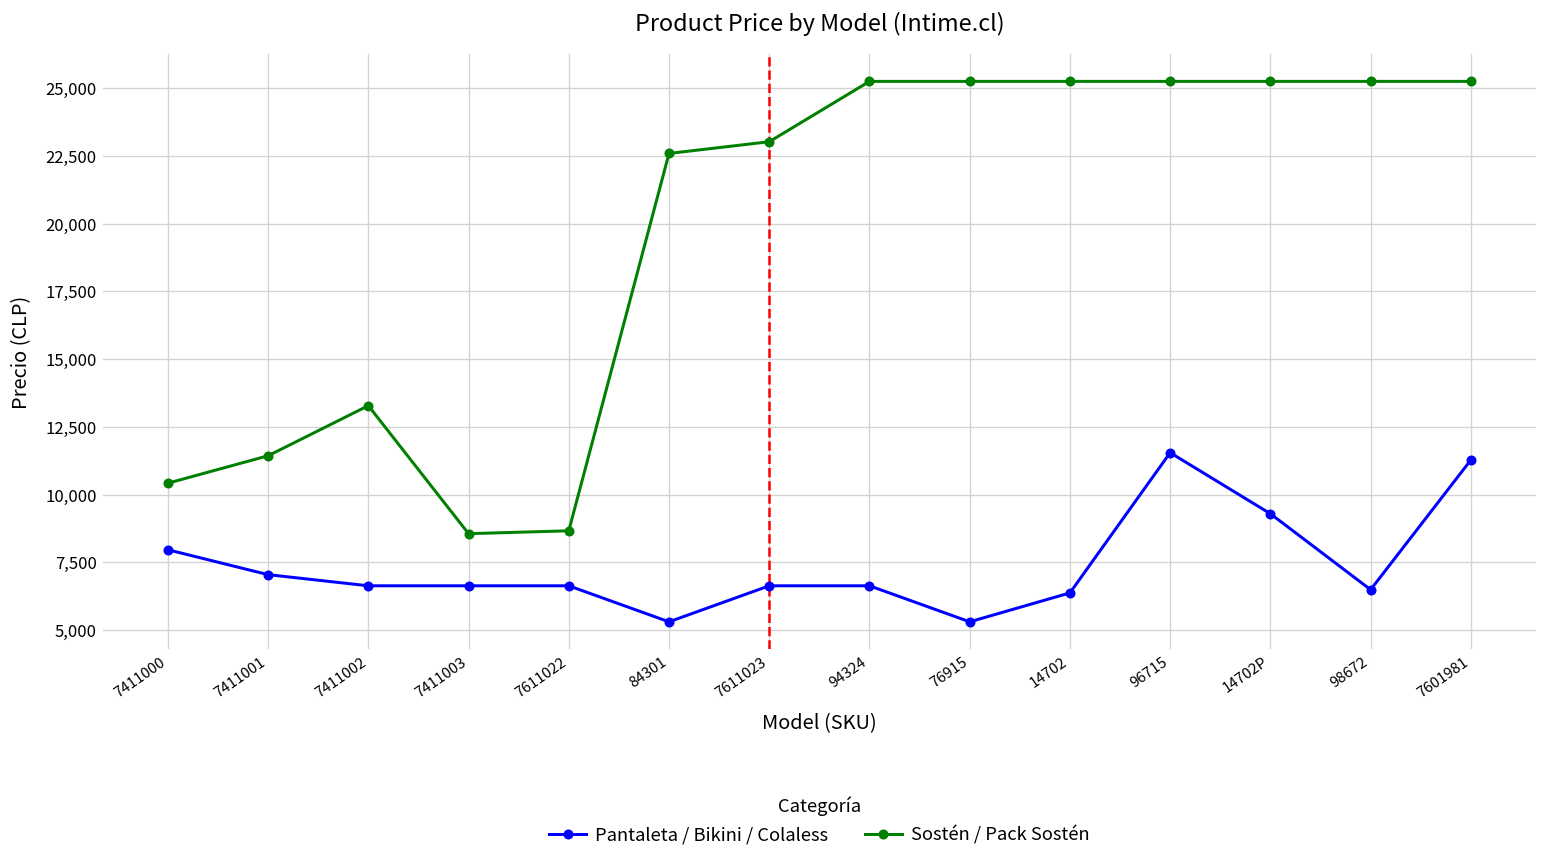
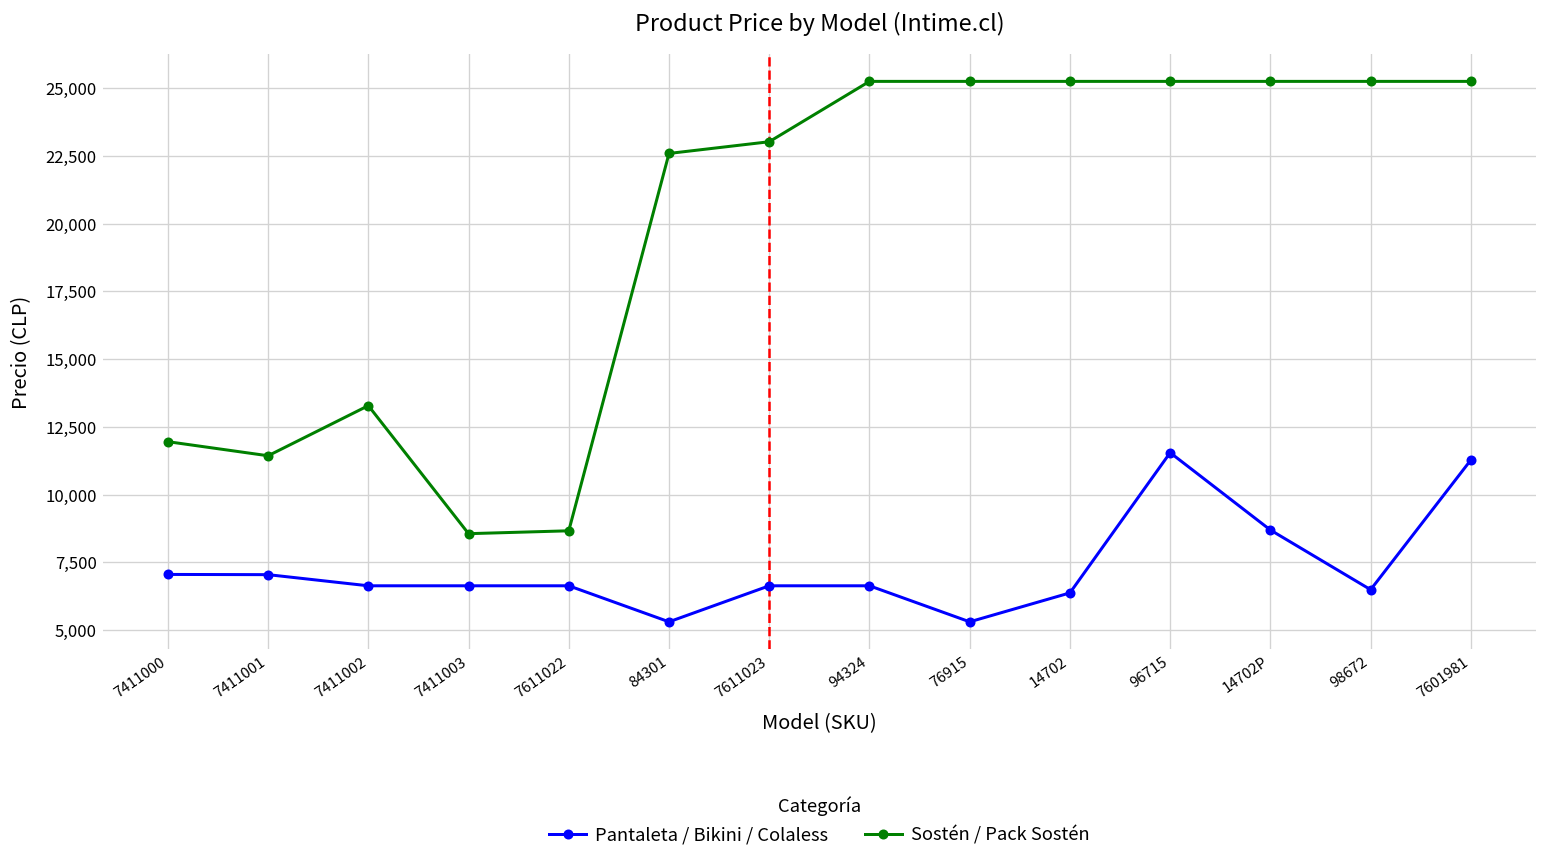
  {
    "Pantaleta / Bikini / Colaless": {
-     "7411000": "8,000",
+     "7411000": "7,100",
      "7411001": "7,000",
      "7411002": "6,600",
      "7411003": "6,600",
      "7611022": "6,600",
      "84301": "5,300",
      "7611023": "6,600",
      "94324": "6,600",
      "76915": "5,300",
      "14702": "6,400",
      "96715": "11,600",
-     "14702P": "9,300",
+     "14702P": "8,700",
      "98672": "6,500",
      "7601981": "11,300"
    },
    "Sostén / Pack Sostén": {
-     "7411000": "10,400",
+     "7411000": "12,000",
      "7411001": "11,400",
      "7411002": "13,300",
      "7411003": "8,600",
      "7611022": "8,700",
      "84301": "22,600",
      "7611023": "23,000",
      "94324": "25,300",
      "76915": "25,300",
      "14702": "25,300",
      "96715": "25,300",
      "14702P": "25,300",
      "98672": "25,300",
      "7601981": "25,300"
    }
  }
